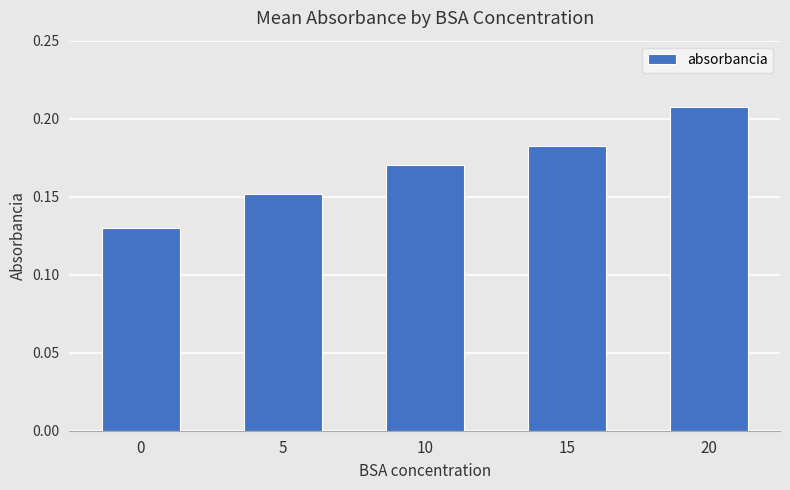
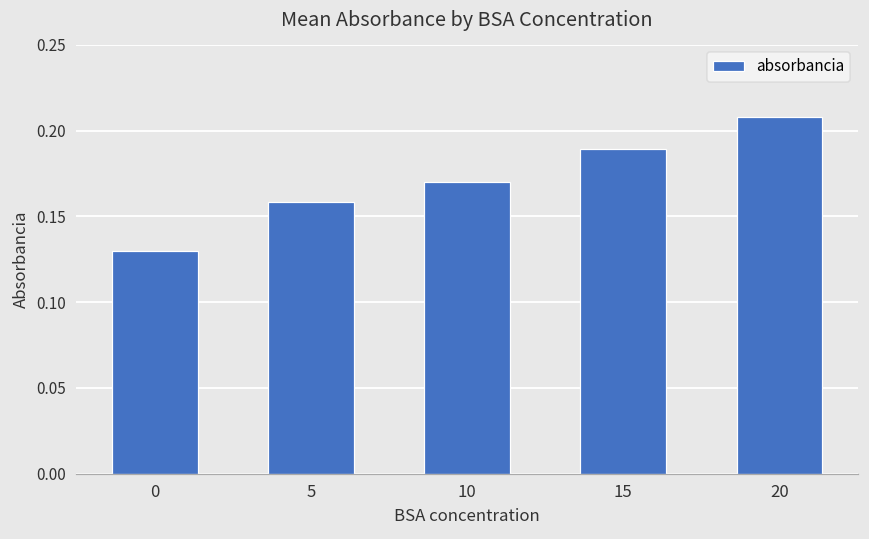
  {
    "0": 0.130,
-   "5": 0.152,
+   "5": 0.159,
    "10": 0.170,
-   "15": 0.182,
+   "15": 0.190,
    "20": 0.208
  }
